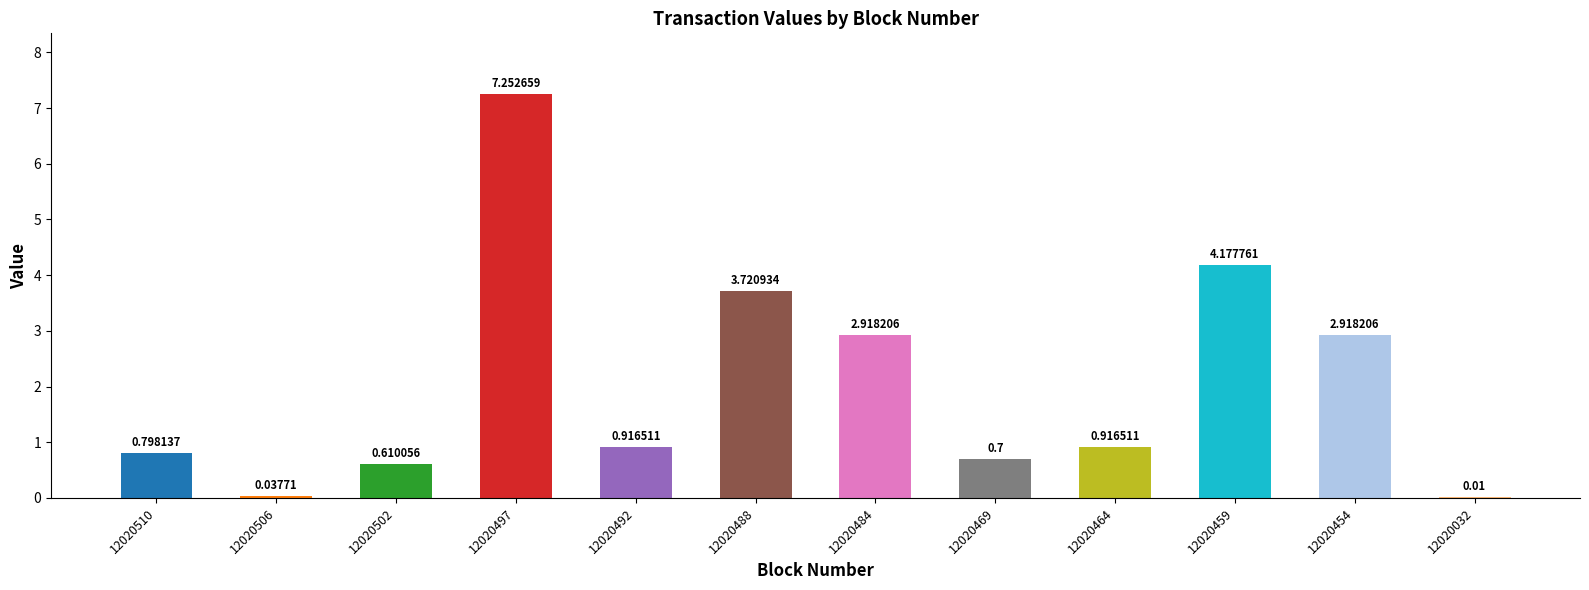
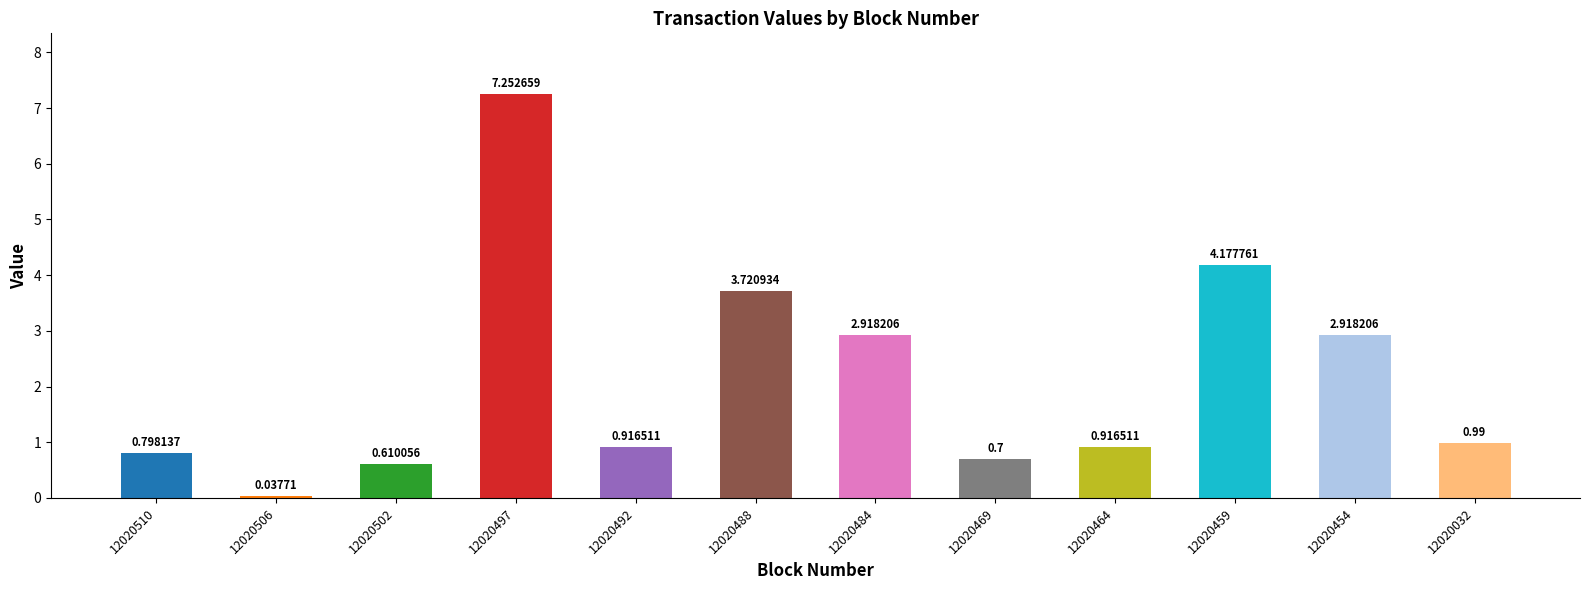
  {
    "12020510": 0.798137,
    "12020506": 0.03771,
    "12020502": 0.610056,
    "12020497": 7.252659,
    "12020492": 0.916511,
    "12020488": 3.720934,
    "12020484": 2.918206,
    "12020469": 0.7,
    "12020464": 0.916511,
    "12020459": 4.177761,
    "12020454": 2.918206,
-   "12020032": 0.01
+   "12020032": 0.99
  }
